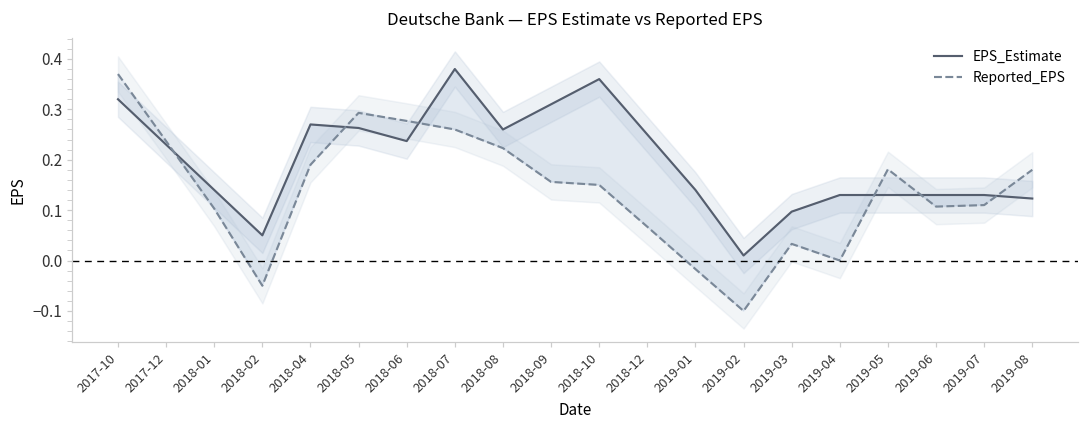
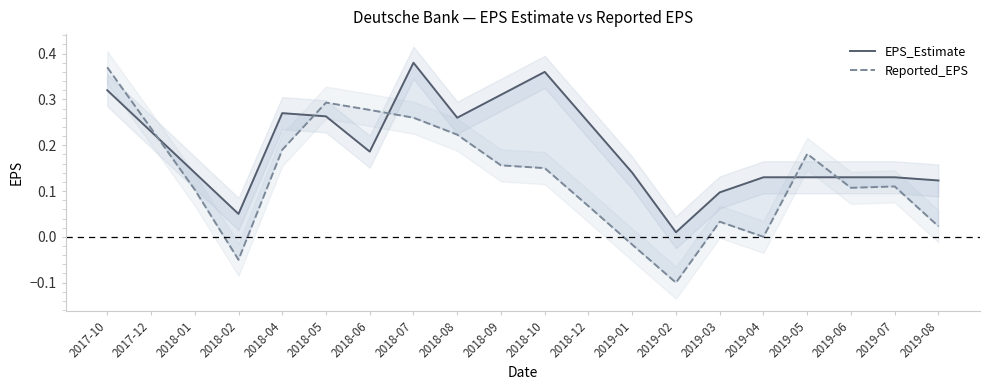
  {
    "EPS_Estimate": {
      "2017-10": 0.32,
      "2017-12": 0.23,
      "2018-02": 0.05,
      "2018-04": 0.27,
      "2018-05": 0.26,
-     "2018-06": 0.24,
+     "2018-06": 0.19,
      "2018-07": 0.38,
      "2018-09": 0.31,
      "2018-10": 0.36,
      "2018-12": 0.25,
      "2019-01": 0.14,
      "2019-02": 0.01,
      "2019-03": 0.10,
      "2019-04": 0.13,
      "2019-05": 0.13,
      "2019-06": 0.13,
      "2019-07": 0.13,
      "2019-08": 0.12
    },
    "Reported_EPS": {
      "2017-10": 0.37,
      "2017-12": 0.24,
      "2018-01": 0.10,
      "2018-02": -0.05,
      "2018-04": 0.19,
      "2018-07": 0.26,
      "2018-08": 0.22,
      "2018-09": 0.16,
      "2018-10": 0.15,
      "2018-12": 0.07,
      "2019-01": -0.02,
      "2019-02": -0.10,
      "2019-03": 0.03,
      "2019-04": 0.00,
      "2019-05": 0.18,
      "2019-06": 0.11,
      "2019-07": 0.11,
-     "2019-08": 0.18
+     "2019-08": 0.02
    }
  }
